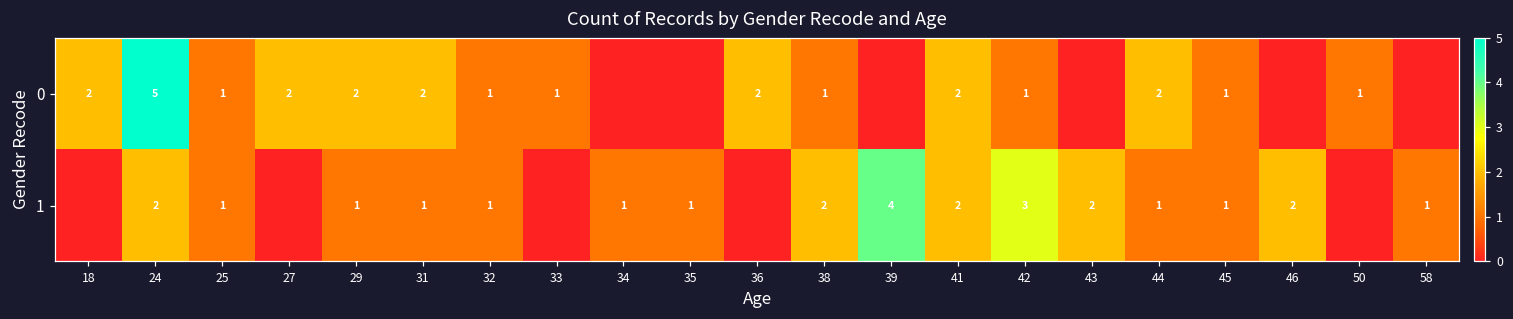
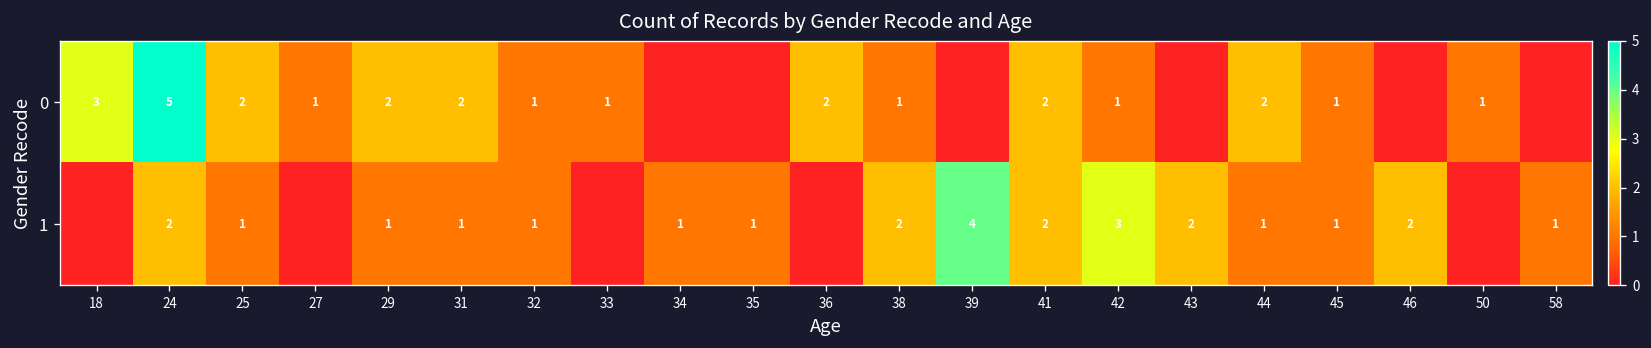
  {
    "0": {
-     "18": 2,
+     "18": 3,
      "24": 5,
-     "25": 1,
-     "27": 2,
+     "25": 2,
+     "27": 1,
      "29": 2,
      "31": 2,
      "32": 1,
      "33": 1,
      "36": 2,
      "38": 1,
      "41": 2,
      "42": 1,
      "44": 2,
      "45": 1,
      "50": 1
    },
    "1": {
      "24": 2,
      "25": 1,
      "29": 1,
      "31": 1,
      "32": 1,
      "34": 1,
      "35": 1,
      "38": 2,
      "39": 4,
      "41": 2,
      "42": 3,
      "43": 2,
      "44": 1,
      "45": 1,
      "46": 2,
      "58": 1
    }
  }
